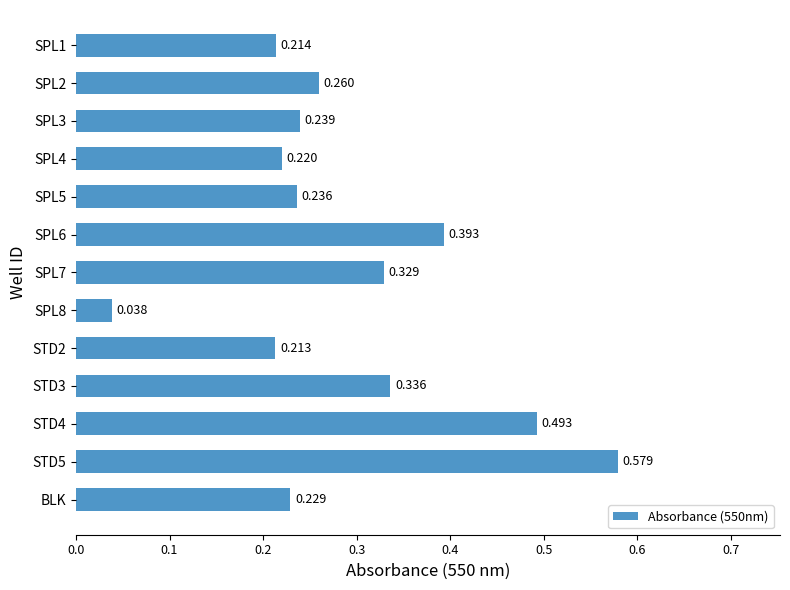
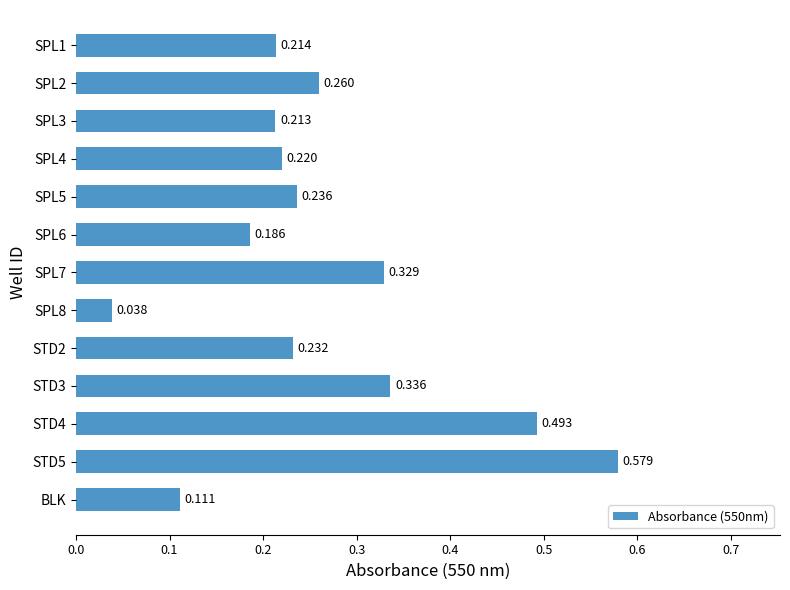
  {
    "SPL1": 0.214,
    "SPL2": 0.260,
-   "SPL3": 0.239,
+   "SPL3": 0.213,
    "SPL4": 0.220,
    "SPL5": 0.236,
-   "SPL6": 0.393,
+   "SPL6": 0.186,
    "SPL7": 0.329,
    "SPL8": 0.038,
-   "STD2": 0.213,
+   "STD2": 0.232,
    "STD3": 0.336,
    "STD4": 0.493,
    "STD5": 0.579,
-   "BLK": 0.229
+   "BLK": 0.111
  }
